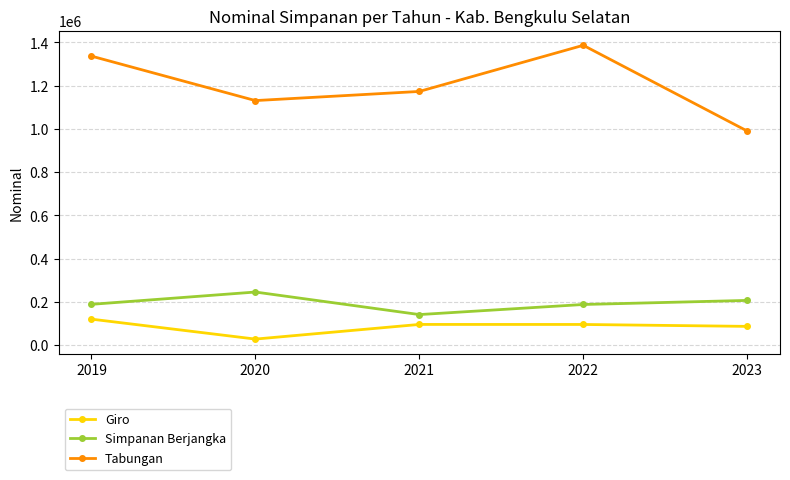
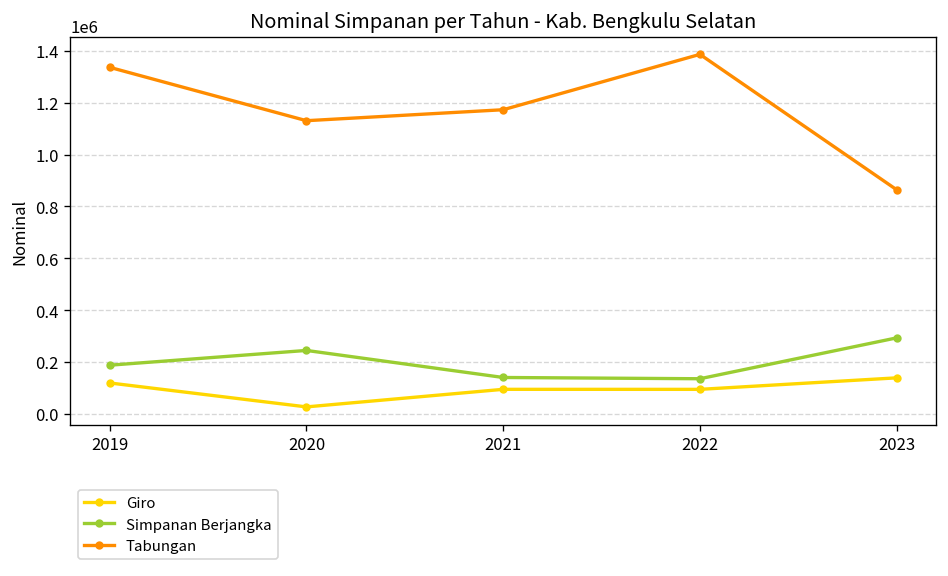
  {
    "Giro": {
      "2019": 120000,
      "2020": 30000,
      "2021": 90000,
      "2022": 90000,
-     "2023": 90000
+     "2023": 140000
    },
    "Simpanan Berjangka": {
      "2019": 190000,
      "2020": 240000,
      "2021": 140000,
-     "2022": 190000,
-     "2023": 210000
+     "2022": 140000,
+     "2023": 290000
    },
    "Tabungan": {
      "2019": 1340000,
      "2020": 1130000,
      "2021": 1170000,
      "2022": 1390000,
-     "2023": 990000
+     "2023": 860000
    }
  }
